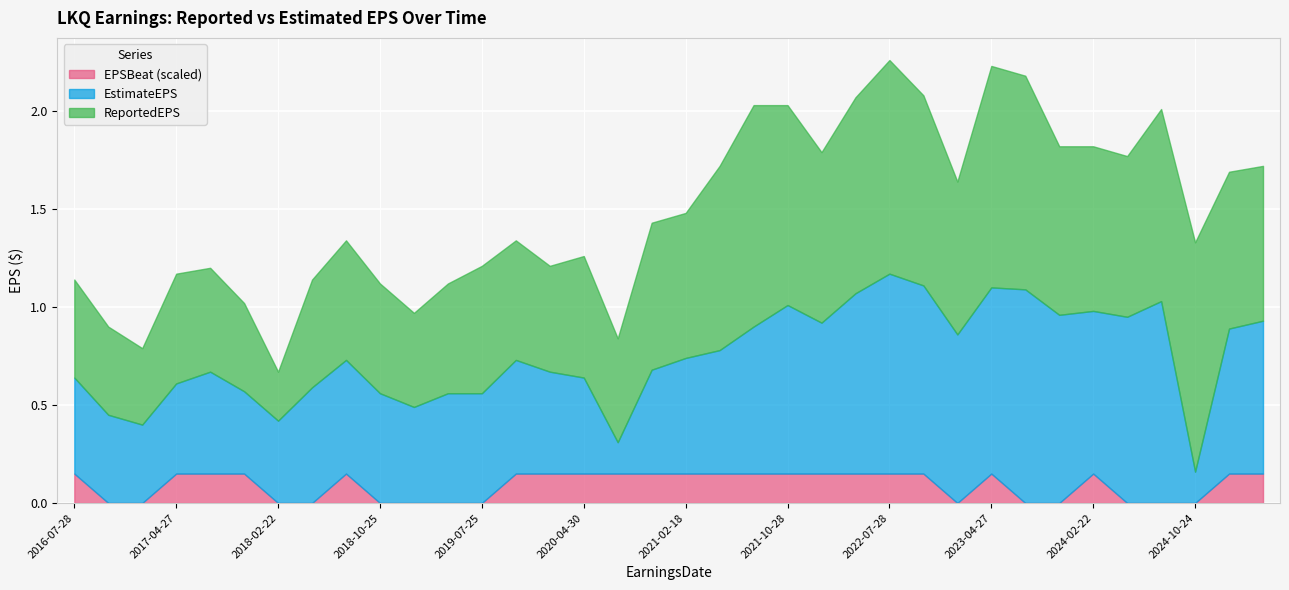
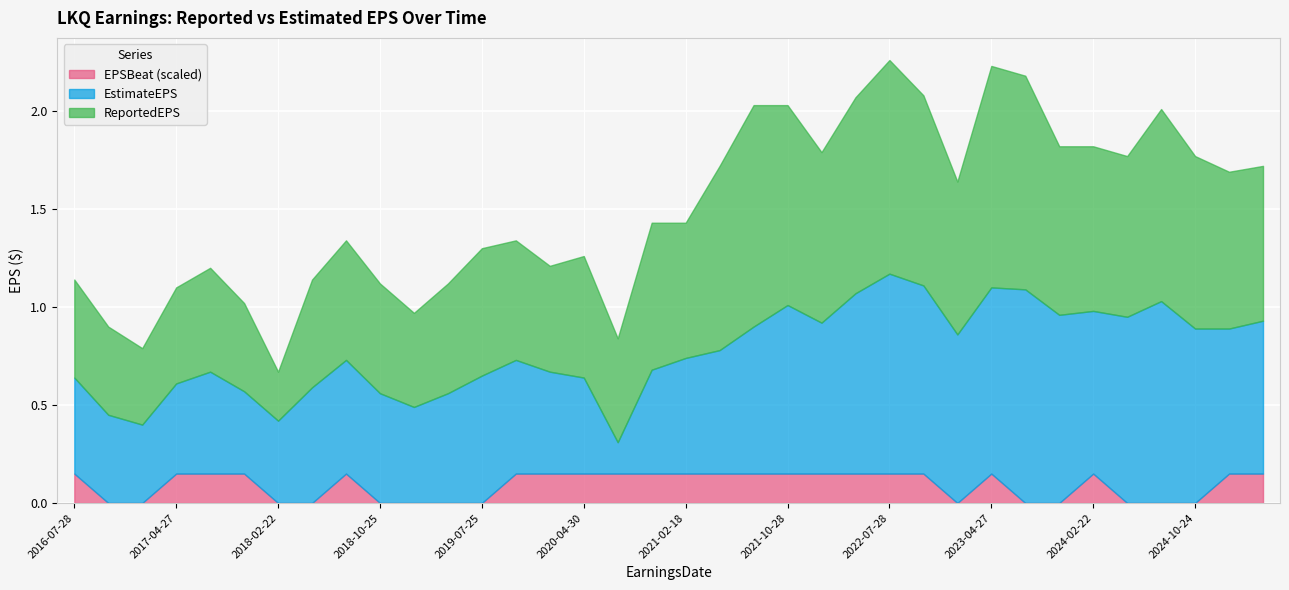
  {
    "EPSBeat (scaled)": {
      "2016-07-28": 0.15,
      "2017-04-27": 0.15,
      "2018-02-22": 0.00,
      "2018-10-25": 0.00,
      "2019-07-25": 0.00,
      "2020-04-30": 0.15,
      "2021-02-18": 0.15,
      "2021-10-28": 0.15,
      "2022-07-28": 0.15,
      "2023-04-27": 0.15,
      "2024-02-22": 0.15,
      "2024-10-24": 0.00
    },
    "EstimateEPS": {
      "2016-07-28": 0.49,
      "2017-04-27": 0.46,
      "2018-02-22": 0.42,
      "2018-10-25": 0.56,
-     "2019-07-25": 0.56,
+     "2019-07-25": 0.65,
      "2020-04-30": 0.49,
      "2021-02-18": 0.59,
      "2021-10-28": 0.86,
      "2022-07-28": 1.02,
      "2023-04-27": 0.95,
      "2024-02-22": 0.83,
-     "2024-10-24": 0.16
+     "2024-10-24": 0.89
    },
    "ReportedEPS": {
      "2016-07-28": 0.50,
-     "2017-04-27": 0.56,
+     "2017-04-27": 0.49,
      "2018-02-22": 0.25,
      "2018-10-25": 0.56,
      "2019-07-25": 0.65,
      "2020-04-30": 0.62,
-     "2021-02-18": 0.74,
+     "2021-02-18": 0.69,
      "2021-10-28": 1.02,
      "2022-07-28": 1.09,
      "2023-04-27": 1.13,
      "2024-02-22": 0.84,
-     "2024-10-24": 1.17
+     "2024-10-24": 0.88
    }
  }
